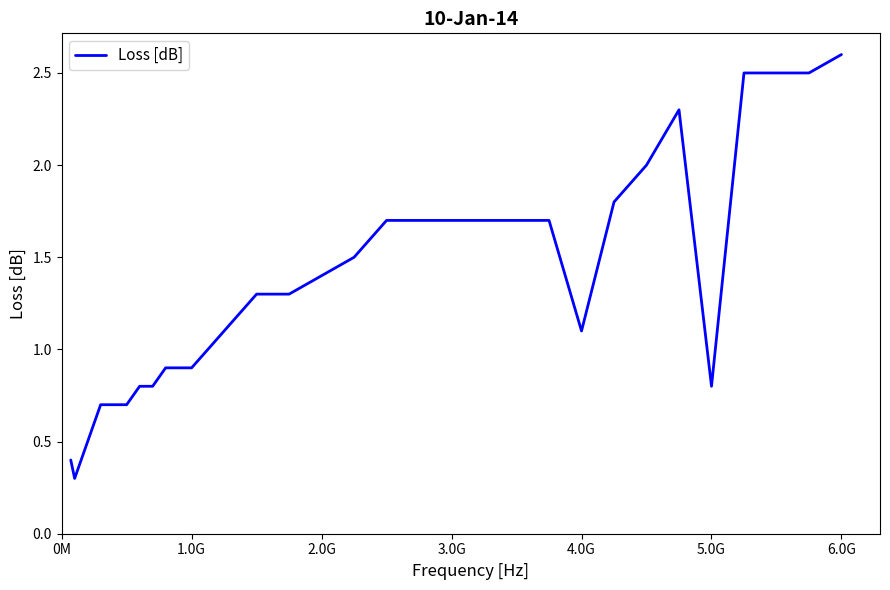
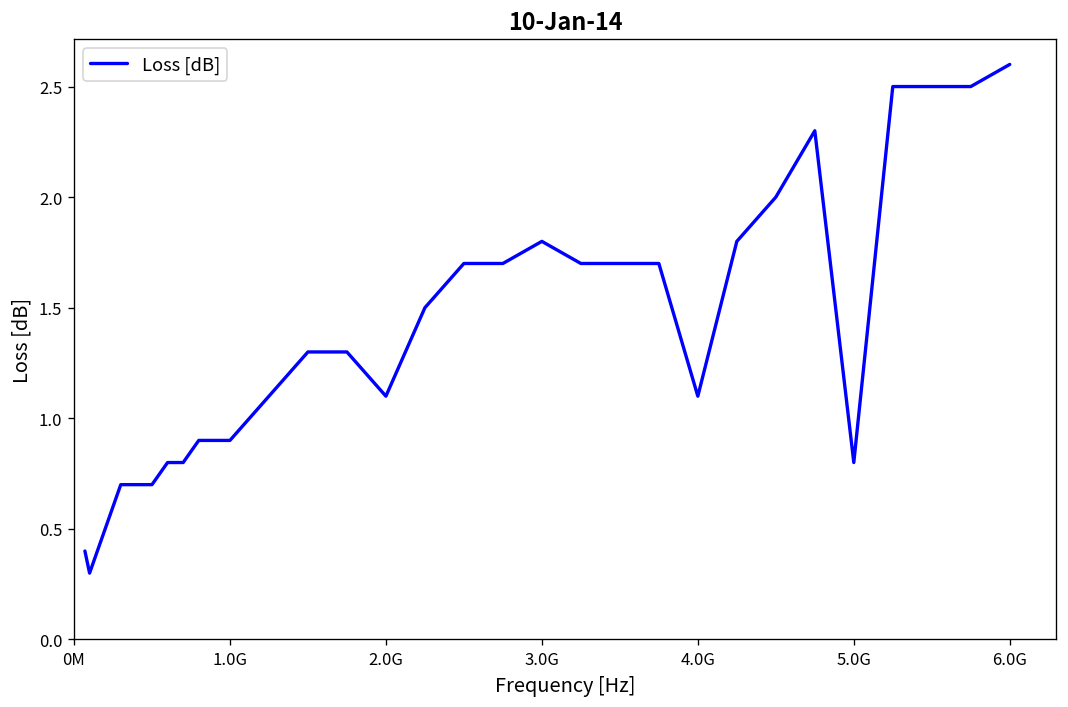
  {
    "1.0G": 0.9,
-   "2.0G": 1.4,
-   "3.0G": 1.7,
+   "2.0G": 1.1,
+   "3.0G": 1.8,
    "4.0G": 1.1,
    "5.0G": 0.8,
    "6.0G": 2.6
  }
